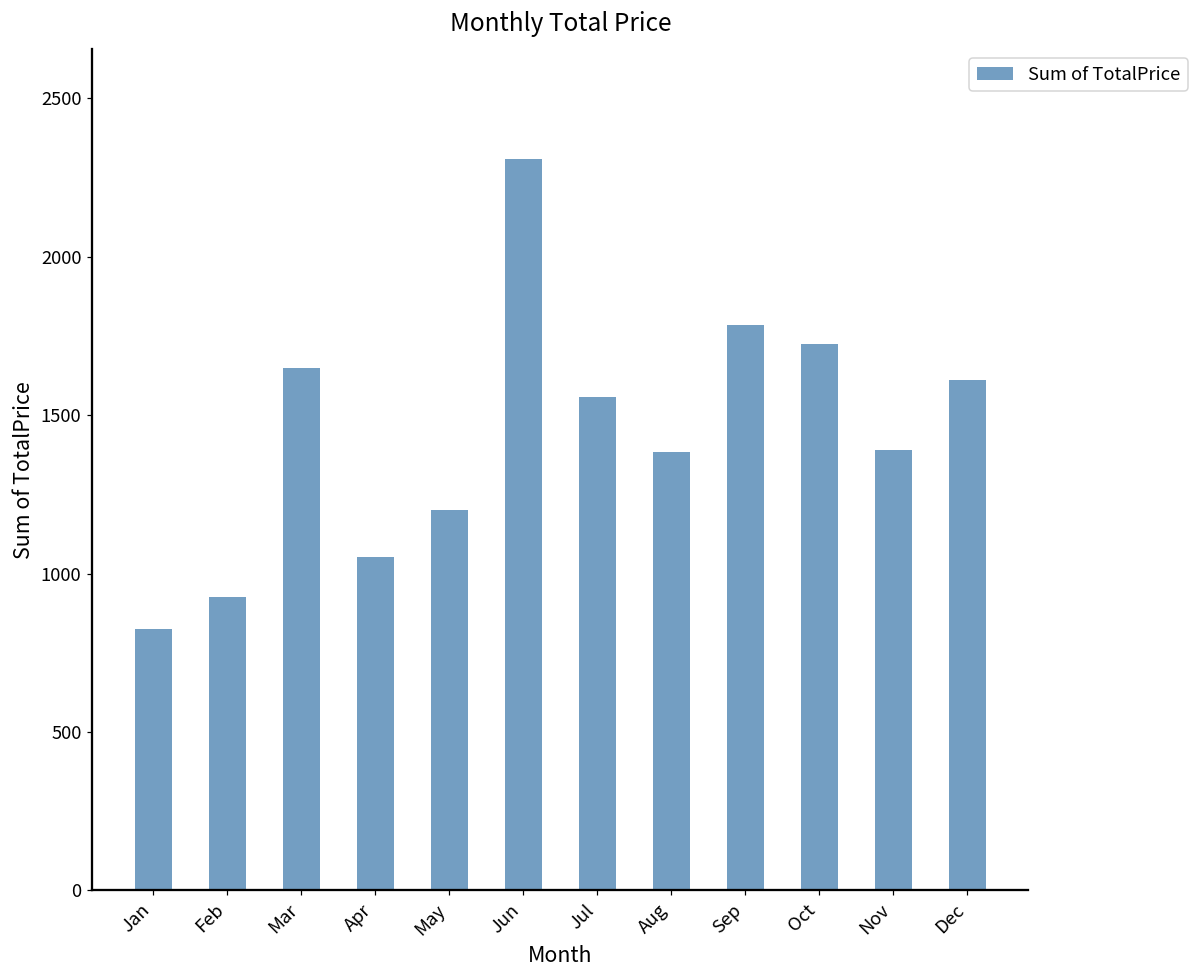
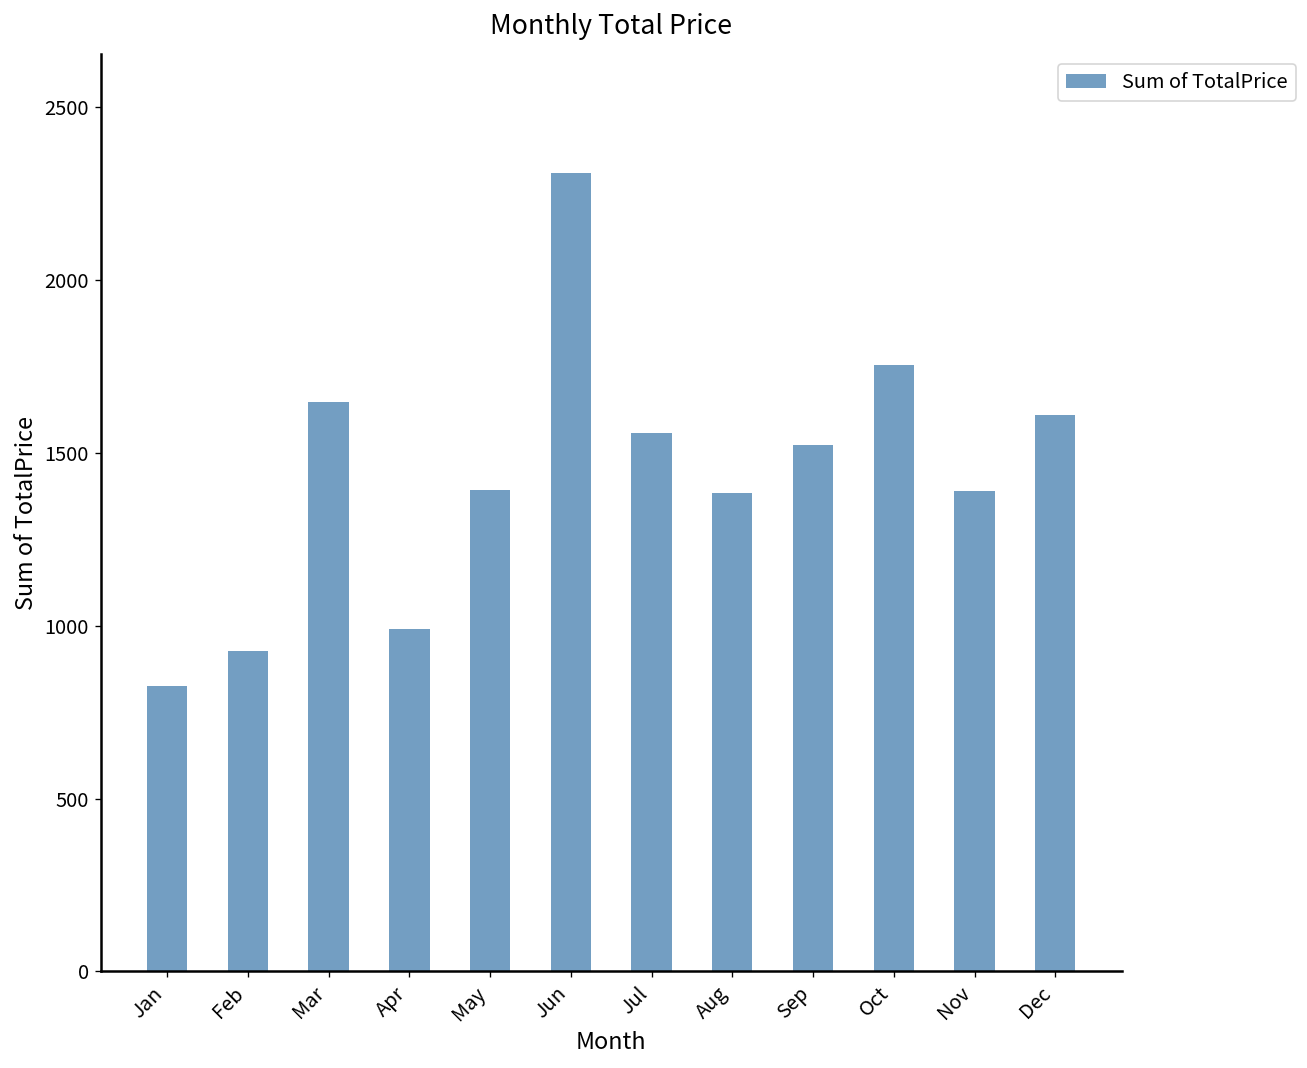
  {
    "Jan": 830,
    "Feb": 930,
    "Mar": 1650,
-   "Apr": 1050,
-   "May": 1200,
+   "Apr": 990,
+   "May": 1390,
    "Jun": 2310,
    "Jul": 1560,
    "Aug": 1380,
-   "Sep": 1780,
-   "Oct": 1720,
+   "Sep": 1520,
+   "Oct": 1760,
    "Nov": 1390,
    "Dec": 1610
  }
